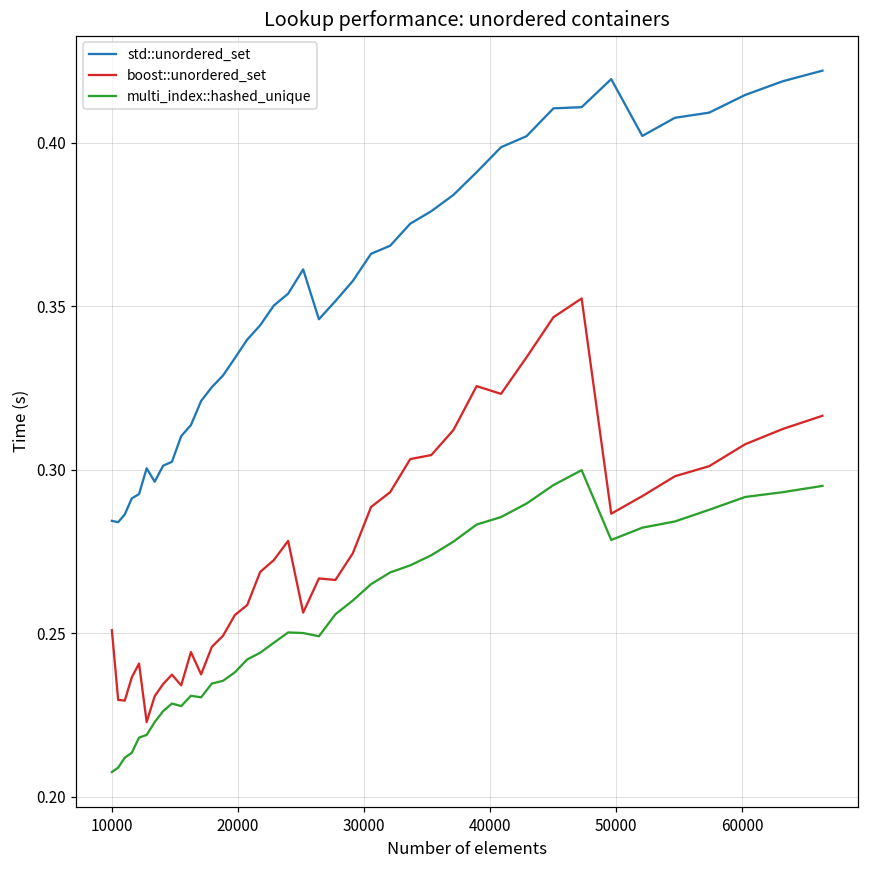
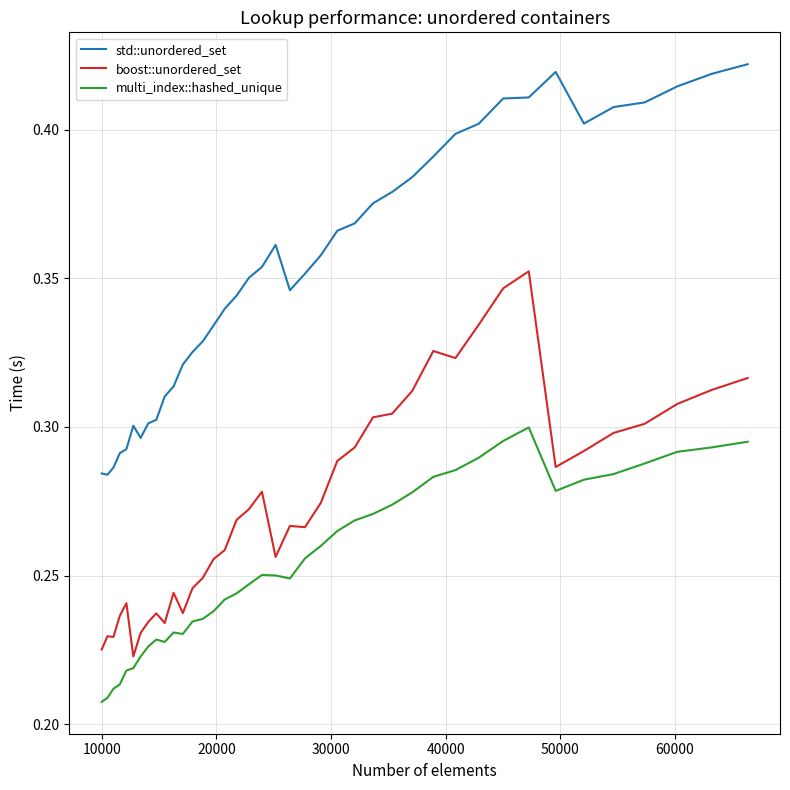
  {
    "std::unordered_set": {
      "10000": 0.284
    },
    "boost::unordered_set": {
-     "10000": 0.251
+     "10000": 0.225
    },
    "multi_index::hashed_unique": {
      "10000": 0.207
    }
  }
